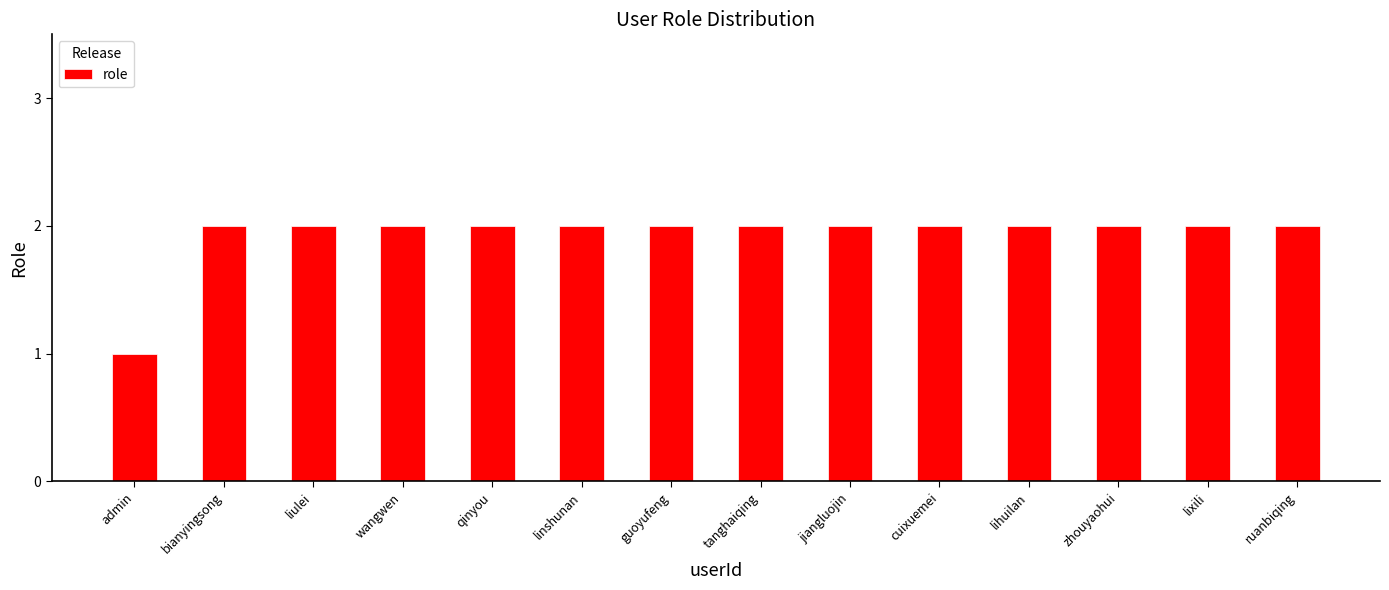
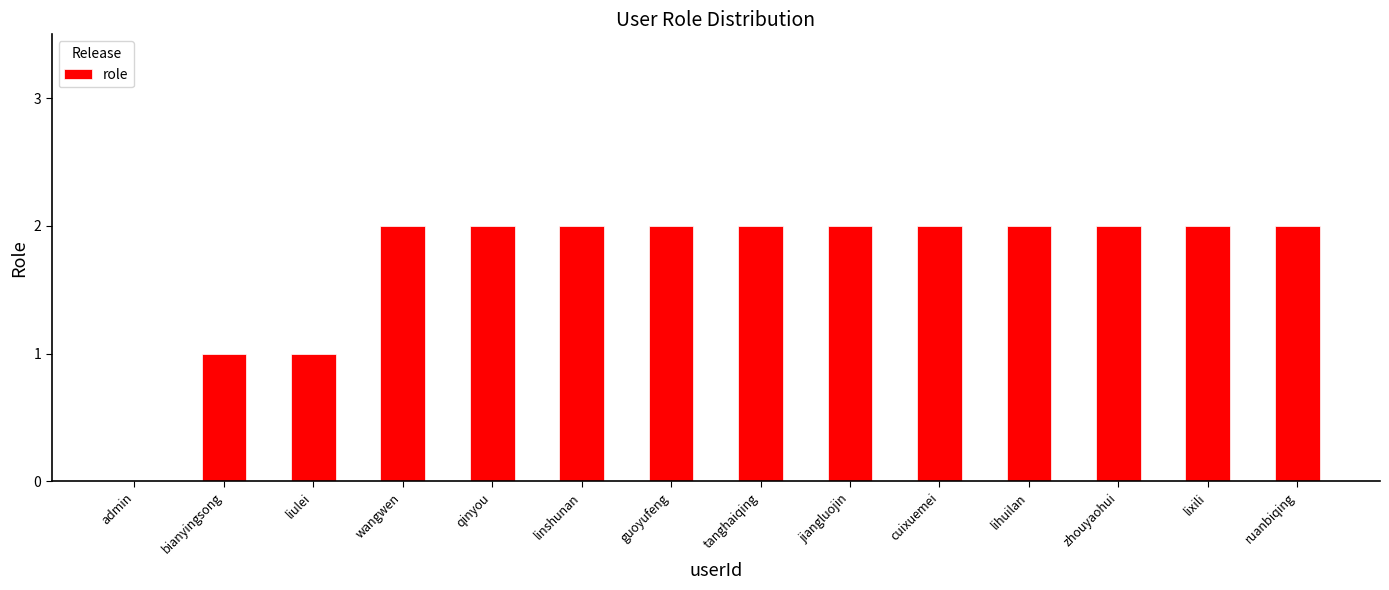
  {
-   "admin": 1,
-   "bianyingsong": 2,
-   "liulei": 2,
+   "admin": 0,
+   "bianyingsong": 1,
+   "liulei": 1,
    "wangwen": 2,
    "qinyou": 2,
    "linshunan": 2,
    "guoyufeng": 2,
    "tanghaiqing": 2,
    "jiangluojin": 2,
    "cuixuemei": 2,
    "lihuilan": 2,
    "zhouyaohui": 2,
    "lixili": 2,
    "ruanbiqing": 2
  }
